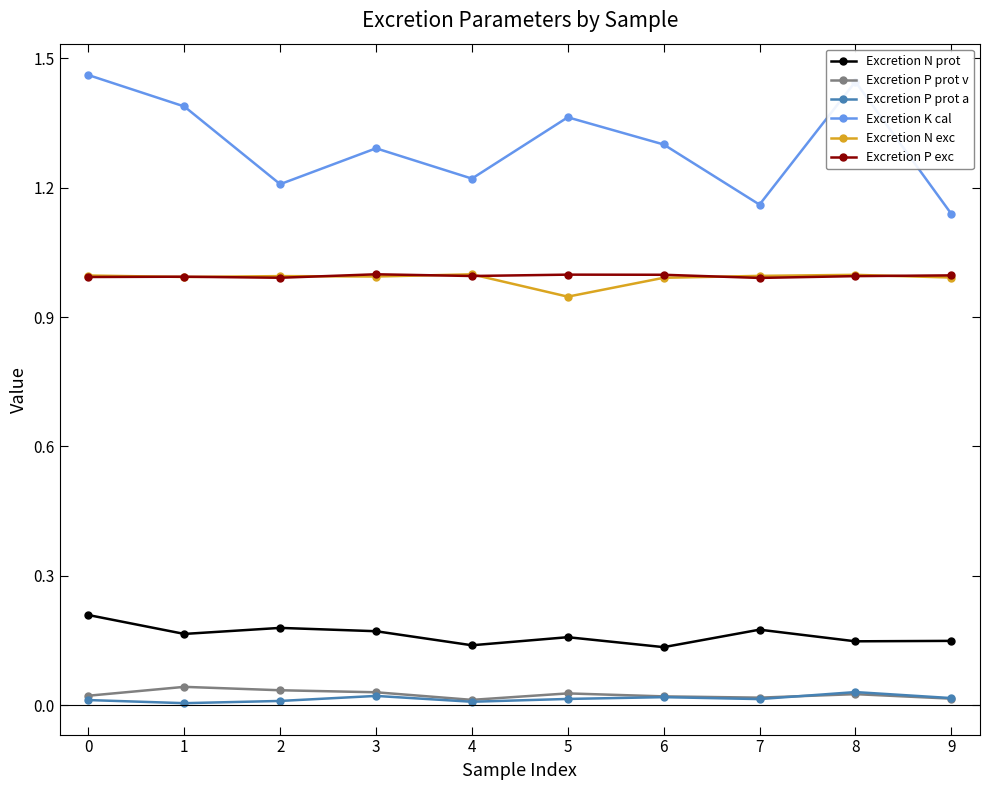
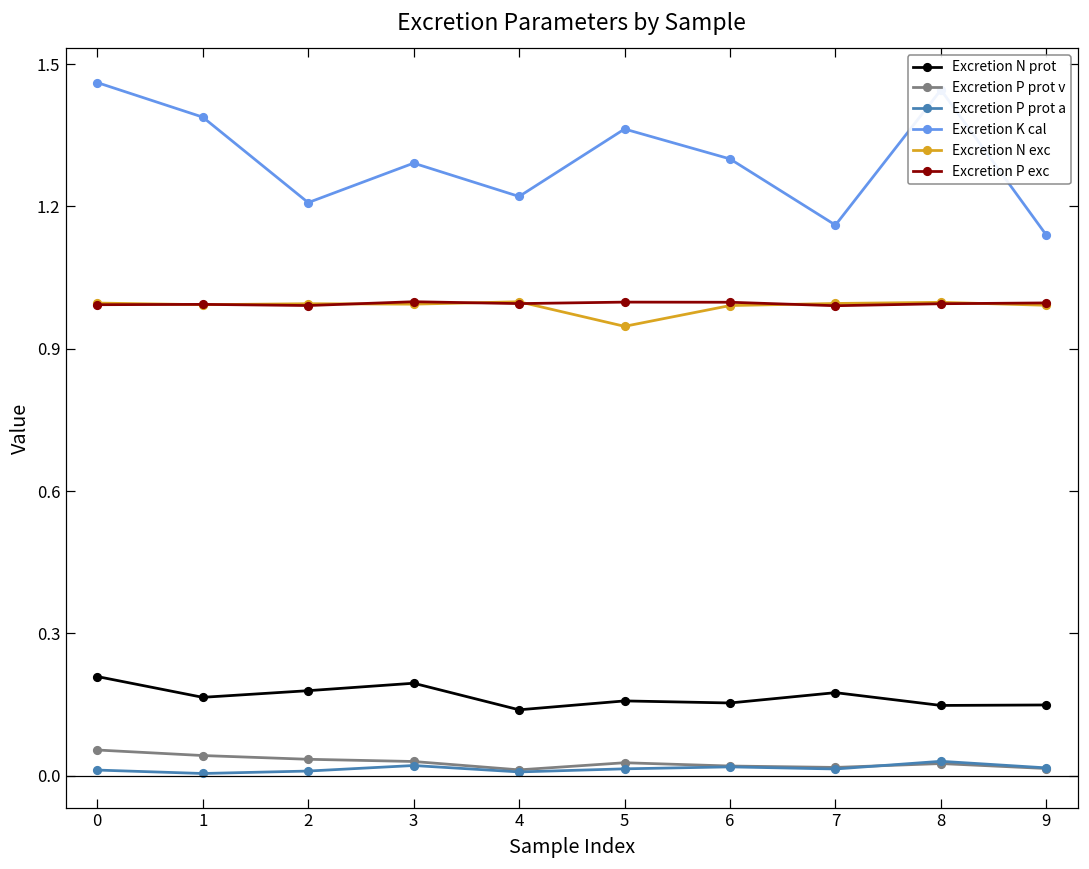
  {
    "Excretion N prot": {
      "0": 0.21,
      "1": 0.17,
      "2": 0.18,
-     "3": 0.17,
+     "3": 0.19,
      "4": 0.14,
      "5": 0.16,
-     "6": 0.13,
+     "6": 0.15,
      "7": 0.18,
      "8": 0.15,
      "9": 0.15
    },
    "Excretion P prot v": {
-     "0": 0.02,
+     "0": 0.05,
      "1": 0.04,
      "2": 0.03,
      "3": 0.03,
      "5": 0.03
    },
    "Excretion P prot a": {
      "0": 0.01,
      "1": 0.00,
      "2": 0.01,
      "3": 0.02,
      "5": 0.01
    },
    "Excretion K cal": {
      "0": 1.46,
      "1": 1.39,
      "2": 1.21,
      "3": 1.29,
      "4": 1.22,
      "5": 1.36,
      "6": 1.30,
      "7": 1.16,
      "9": 1.14
    },
    "Excretion N exc": {
      "5": 0.95,
      "6": 0.99
    },
    "Excretion P exc": {
      "5": 1.00,
      "6": 1.00
    }
  }
